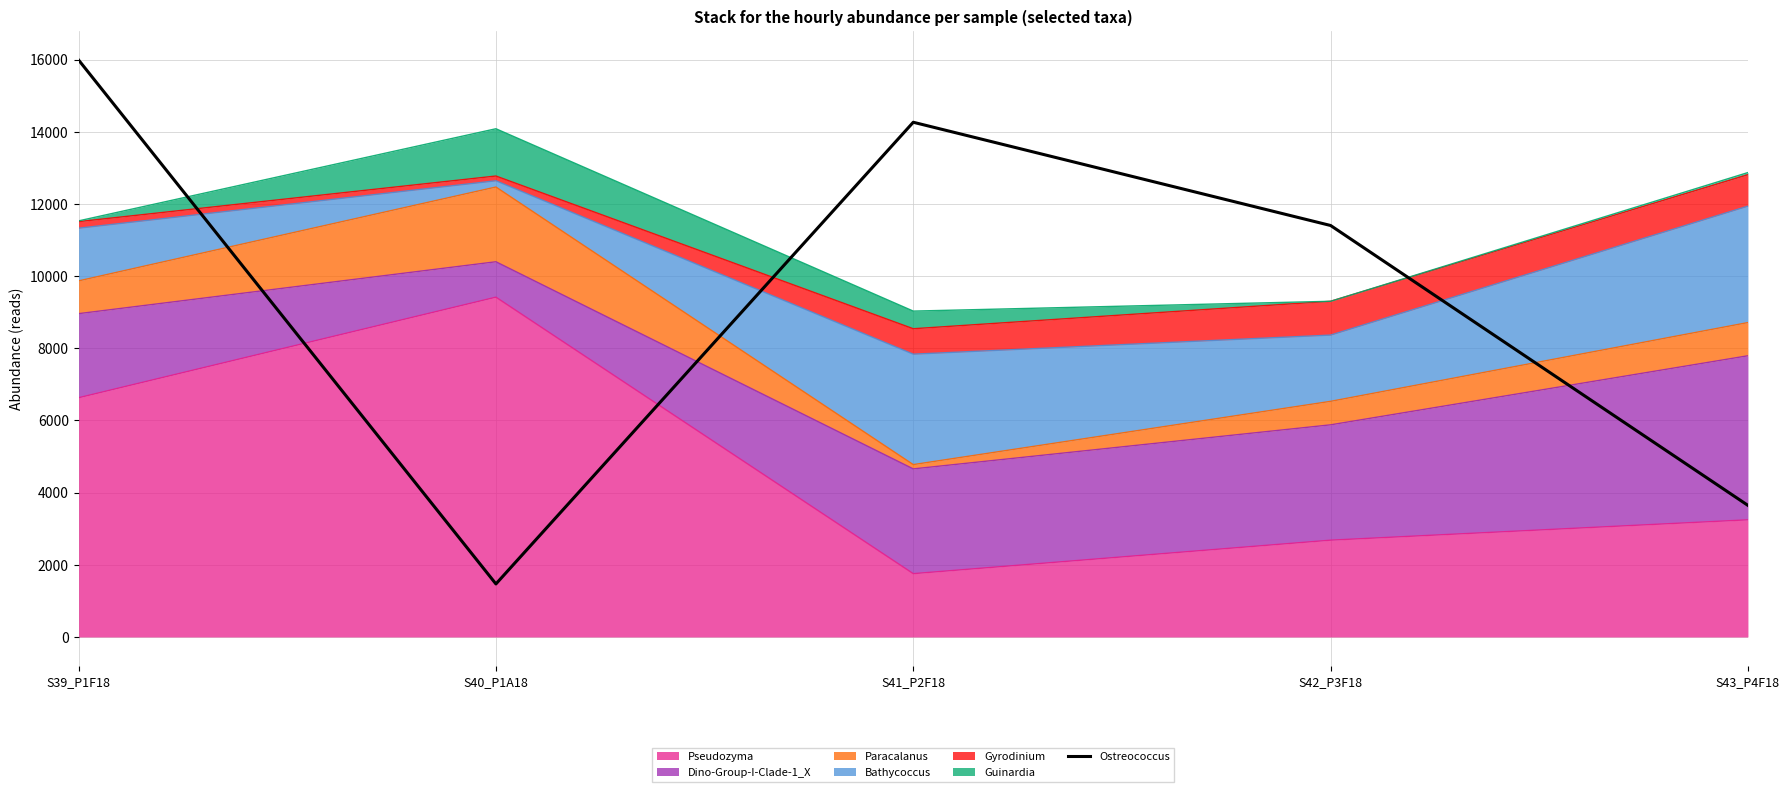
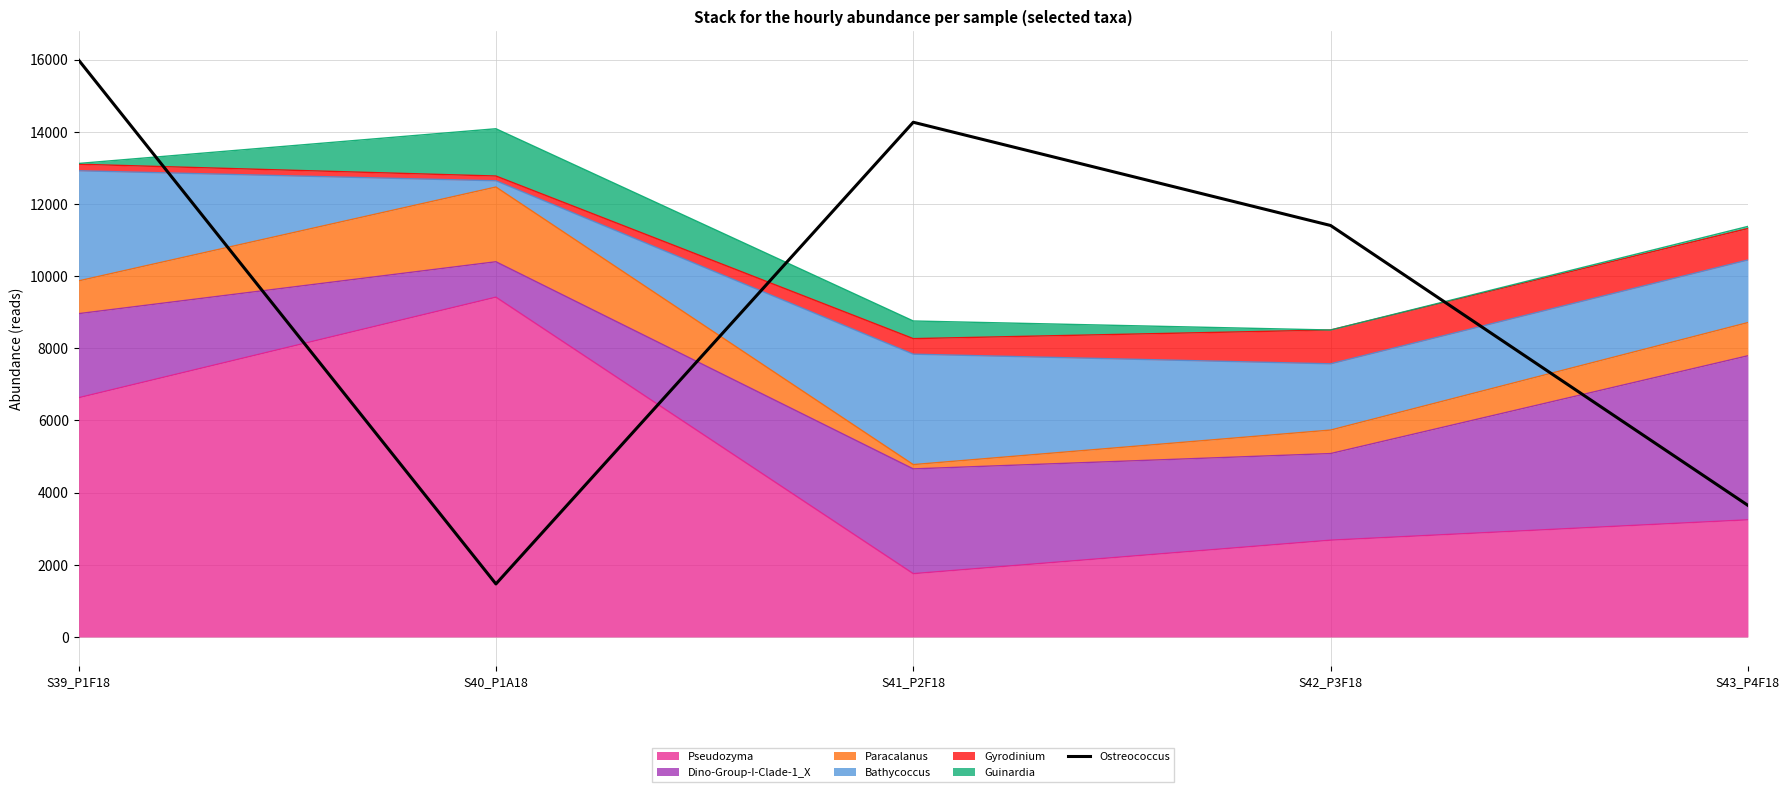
  {
    "Pseudozyma": {
      "S39_P1F18": 6600,
      "S40_P1A18": 9400,
      "S41_P2F18": 1800,
      "S42_P3F18": 2700,
      "S43_P4F18": 3200
    },
    "Dino-Group-I-Clade-1_X": {
      "S39_P1F18": 2300,
      "S40_P1A18": 1000,
      "S41_P2F18": 2900,
-     "S42_P3F18": 3200,
+     "S42_P3F18": 2400,
      "S43_P4F18": 4500
    },
    "Paracalanus": {
      "S39_P1F18": 900,
      "S40_P1A18": 2100,
      "S41_P2F18": 100,
      "S42_P3F18": 700,
      "S43_P4F18": 900
    },
    "Bathycoccus": {
-     "S39_P1F18": 1500,
+     "S39_P1F18": 3100,
      "S40_P1A18": 200,
      "S41_P2F18": 3100,
      "S42_P3F18": 1800,
-     "S43_P4F18": 3200
+     "S43_P4F18": 1700
    },
    "Gyrodinium": {
      "S40_P1A18": 100,
-     "S41_P2F18": 700
+     "S41_P2F18": 400
    },
    "Guinardia": {
      "S40_P1A18": 1300,
      "S41_P2F18": 500
    },
    "Ostreococcus": {
      "S39_P1F18": 16000,
      "S40_P1A18": 1500,
      "S41_P2F18": 14300,
      "S42_P3F18": 11400,
      "S43_P4F18": 3600
    }
  }
